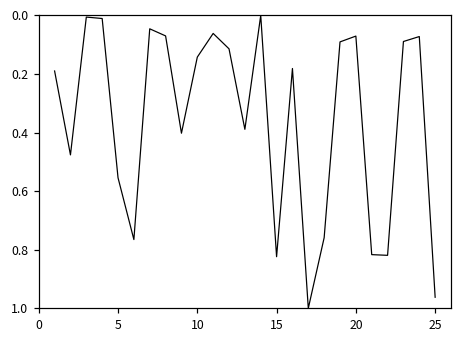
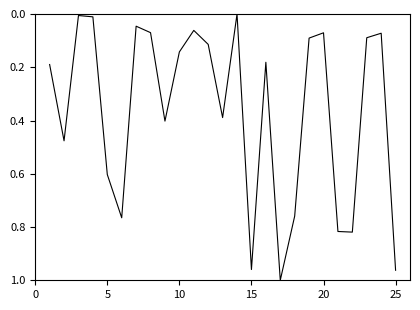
  {
-   "5": 0.55,
+   "5": 0.60,
    "10": 0.14,
-   "15": 0.82,
+   "15": 0.96,
    "20": 0.07,
    "25": 0.96
  }
